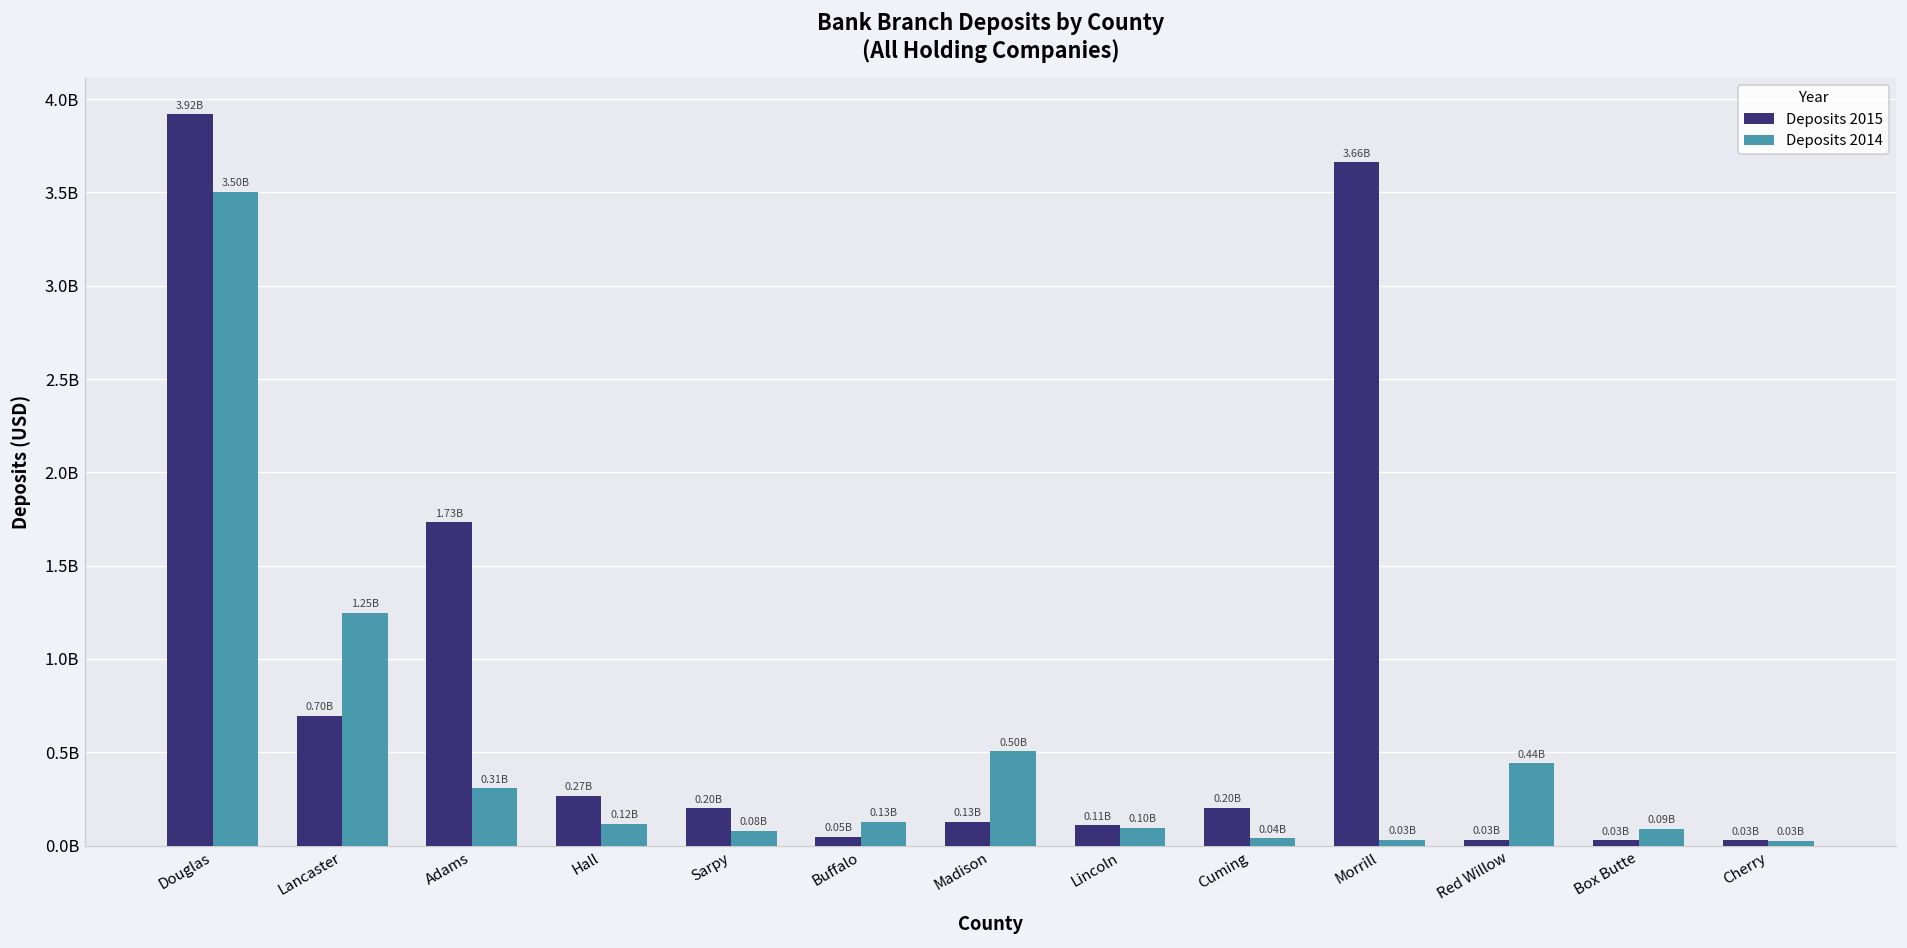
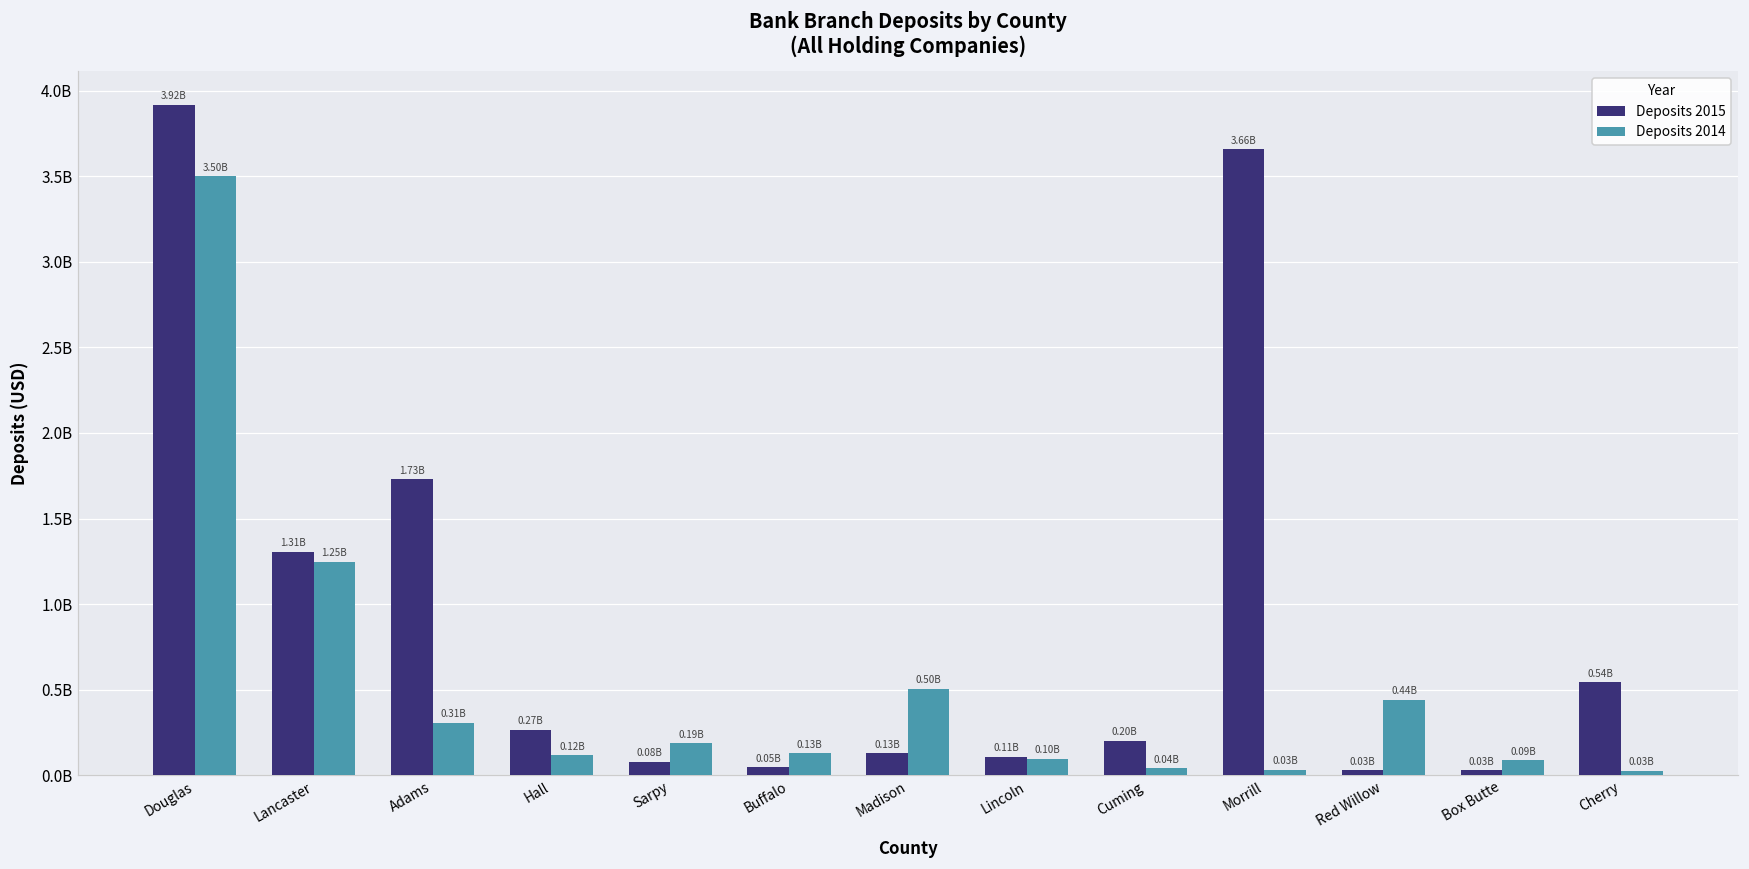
  {
    "Deposits 2015": {
      "Douglas": "3.92B",
-     "Lancaster": "0.70B",
+     "Lancaster": "1.31B",
      "Adams": "1.73B",
      "Hall": "0.27B",
-     "Sarpy": "0.20B",
+     "Sarpy": "0.08B",
      "Buffalo": "0.05B",
      "Madison": "0.13B",
      "Lincoln": "0.11B",
      "Cuming": "0.20B",
      "Morrill": "3.66B",
      "Red Willow": "0.03B",
      "Box Butte": "0.03B",
-     "Cherry": "0.03B"
+     "Cherry": "0.54B"
    },
    "Deposits 2014": {
      "Douglas": "3.50B",
      "Lancaster": "1.25B",
      "Adams": "0.31B",
      "Hall": "0.12B",
-     "Sarpy": "0.08B",
+     "Sarpy": "0.19B",
      "Buffalo": "0.13B",
      "Madison": "0.50B",
      "Lincoln": "0.10B",
      "Cuming": "0.04B",
      "Morrill": "0.03B",
      "Red Willow": "0.44B",
      "Box Butte": "0.09B",
      "Cherry": "0.03B"
    }
  }
